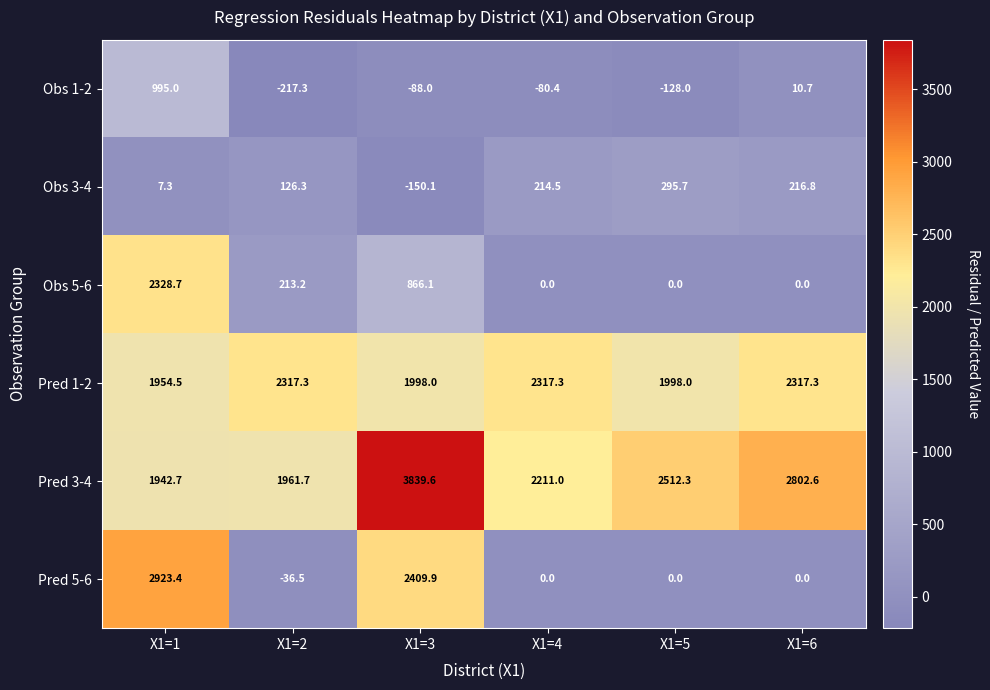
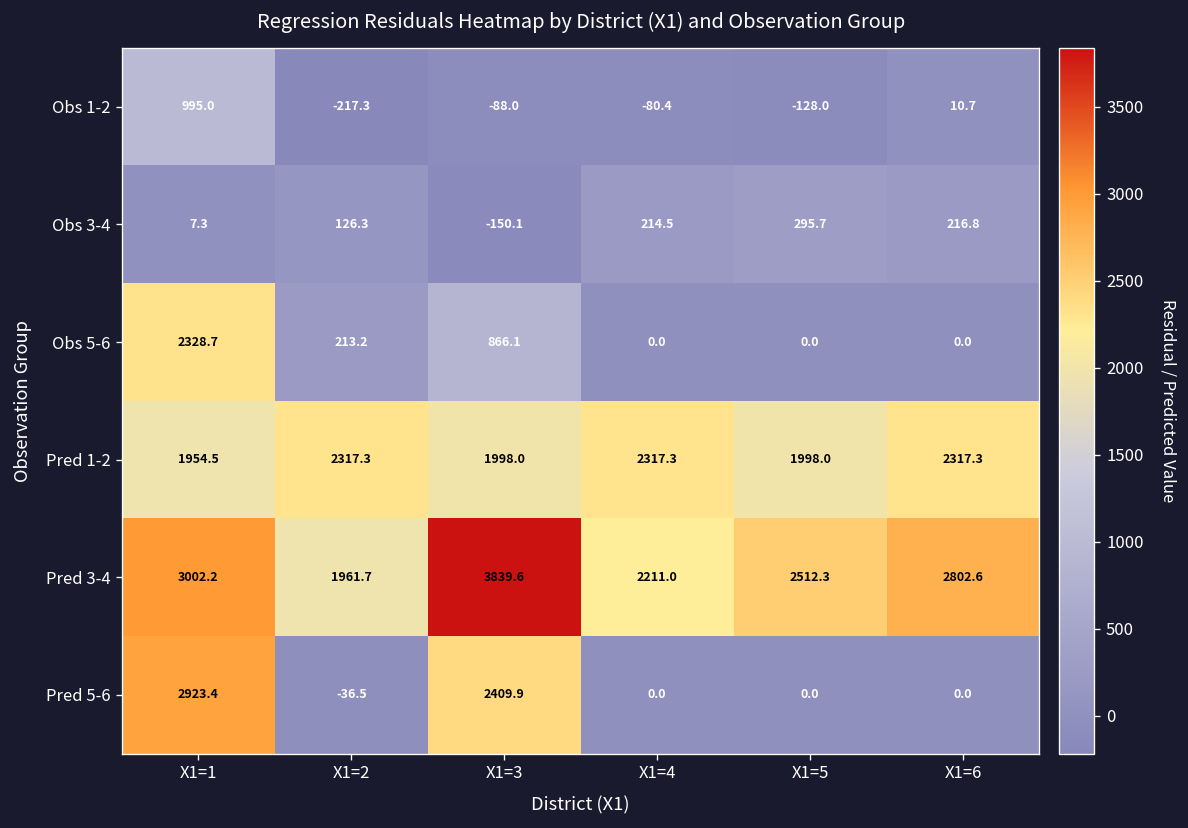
  {
    "Obs 1-2": {
      "X1=1": 995.0,
      "X1=2": -217.3,
      "X1=3": -88.0,
      "X1=4": -80.4,
      "X1=5": -128.0,
      "X1=6": 10.7
    },
    "Obs 3-4": {
      "X1=1": 7.3,
      "X1=2": 126.3,
      "X1=3": -150.1,
      "X1=4": 214.5,
      "X1=5": 295.7,
      "X1=6": 216.8
    },
    "Obs 5-6": {
      "X1=1": 2328.7,
      "X1=2": 213.2,
      "X1=3": 866.1,
      "X1=4": 0.0,
      "X1=5": 0.0,
      "X1=6": 0.0
    },
    "Pred 1-2": {
      "X1=1": 1954.5,
      "X1=2": 2317.3,
      "X1=3": 1998.0,
      "X1=4": 2317.3,
      "X1=5": 1998.0,
      "X1=6": 2317.3
    },
    "Pred 3-4": {
-     "X1=1": 1942.7,
+     "X1=1": 3002.2,
      "X1=2": 1961.7,
      "X1=3": 3839.6,
      "X1=4": 2211.0,
      "X1=5": 2512.3,
      "X1=6": 2802.6
    },
    "Pred 5-6": {
      "X1=1": 2923.4,
      "X1=2": -36.5,
      "X1=3": 2409.9,
      "X1=4": 0.0,
      "X1=5": 0.0,
      "X1=6": 0.0
    }
  }
